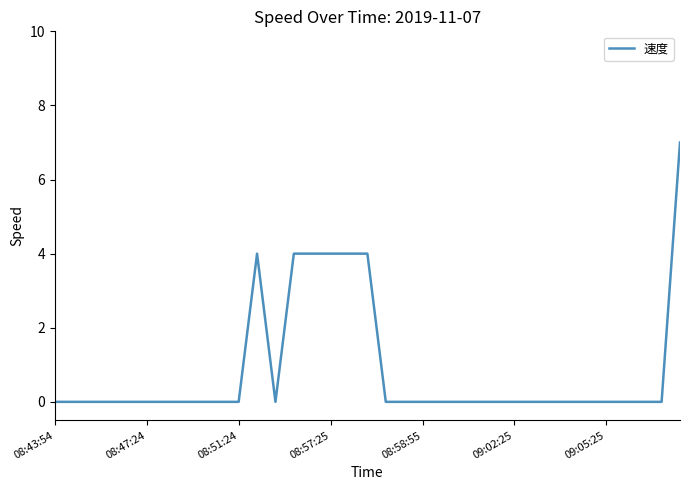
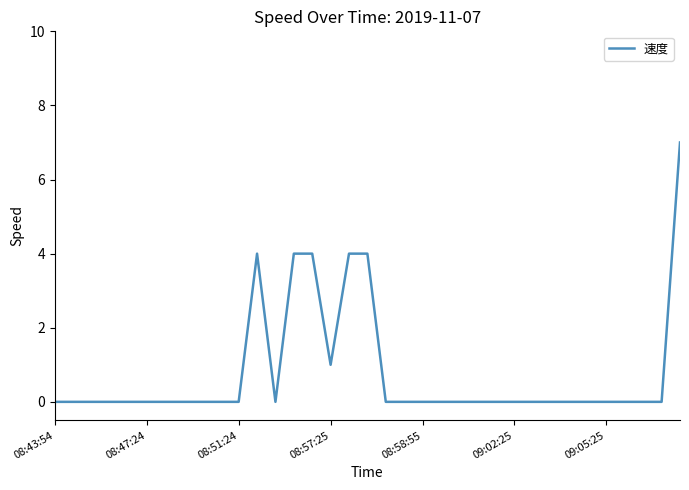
  {
    "08:43:54": 0,
    "08:47:24": 0,
    "08:51:24": 0,
-   "08:57:25": 4,
+   "08:57:25": 1,
    "08:58:55": 0,
    "09:02:25": 0,
    "09:05:25": 0
  }
